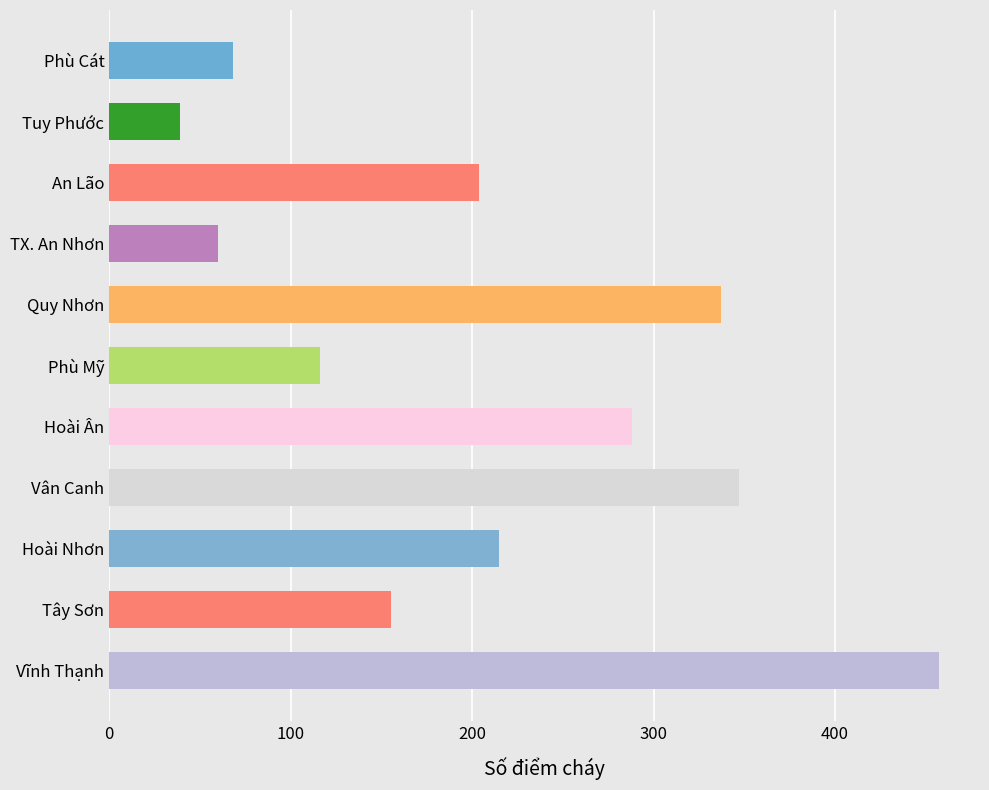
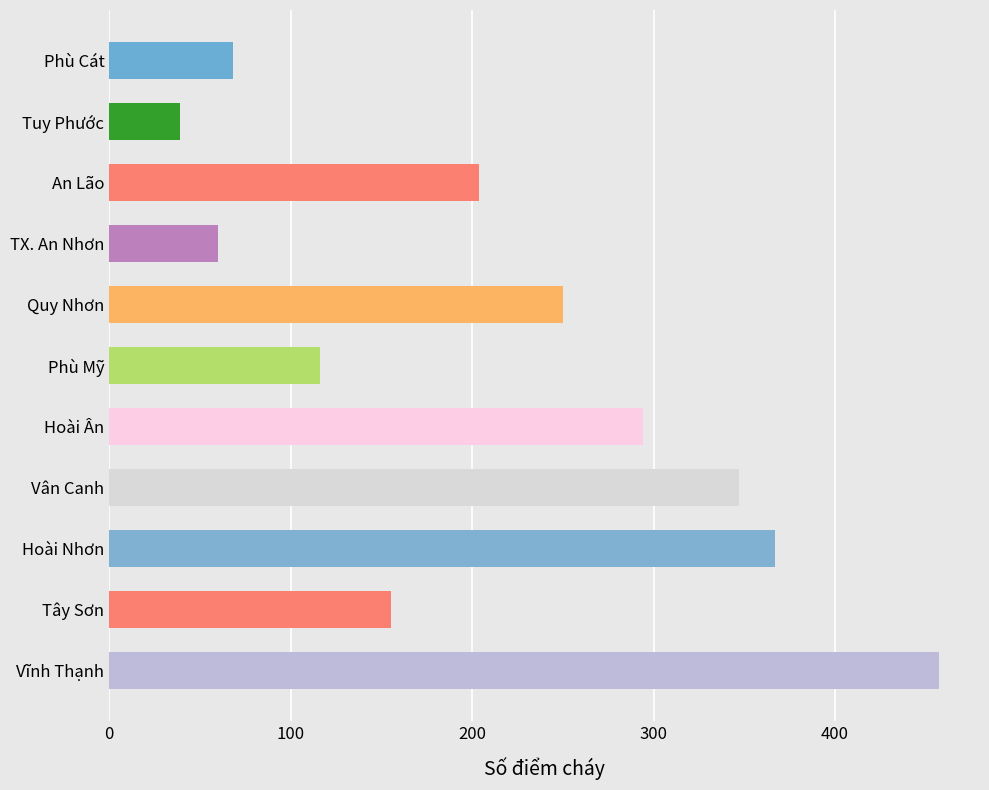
  {
    "Phù Cát": 68,
    "Tuy Phước": 39,
    "An Lão": 204,
    "TX. An Nhơn": 60,
-   "Quy Nhơn": 337,
+   "Quy Nhơn": 250,
    "Phù Mỹ": 116,
-   "Hoài Ân": 288,
+   "Hoài Ân": 294,
    "Vân Canh": 347,
-   "Hoài Nhơn": 215,
+   "Hoài Nhơn": 367,
    "Tây Sơn": 155,
    "Vĩnh Thạnh": 457
  }
